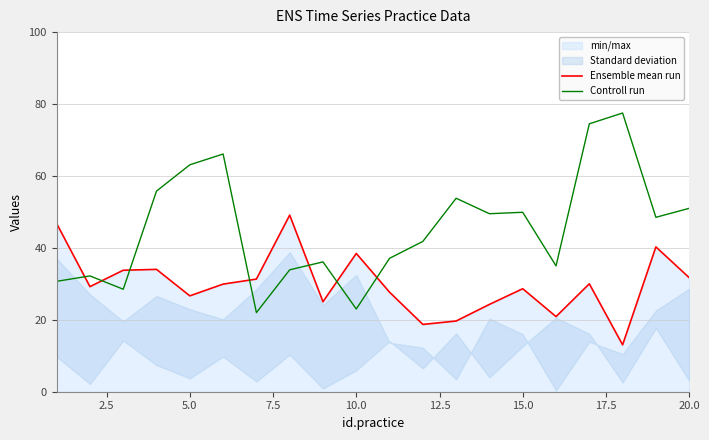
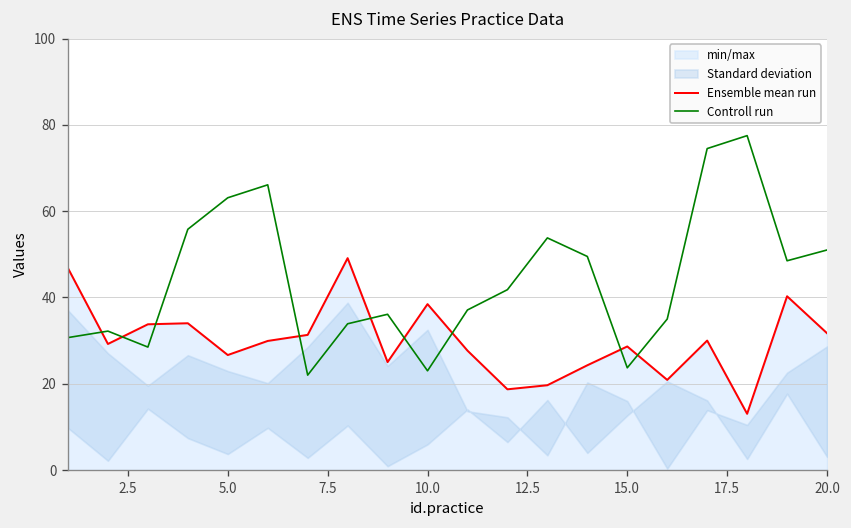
  {
    "Controll run": {
      "5.0": 63,
      "10.0": 23,
-     "15.0": 50,
+     "15.0": 24,
      "20.0": 51
    }
  }
